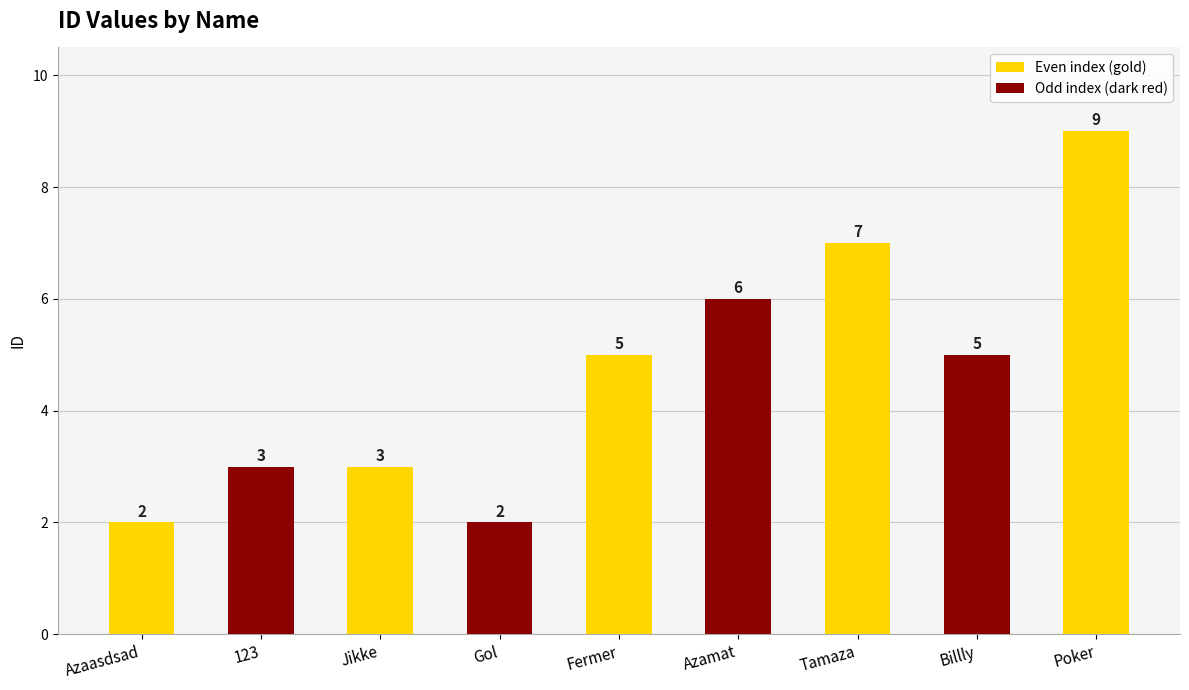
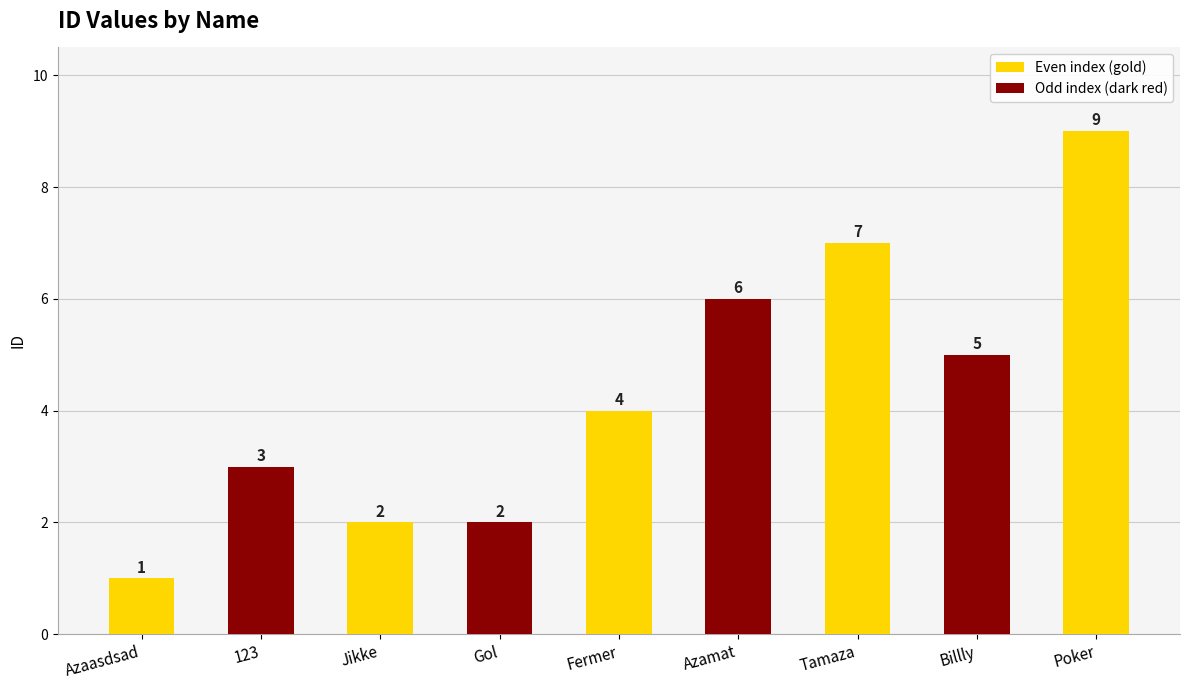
  {
-   "Azaasdsad": 2,
+   "Azaasdsad": 1,
    "123": 3,
-   "Jikke": 3,
+   "Jikke": 2,
    "Gol": 2,
-   "Fermer": 5,
+   "Fermer": 4,
    "Azamat": 6,
    "Tamaza": 7,
    "Billly": 5,
    "Poker": 9
  }
